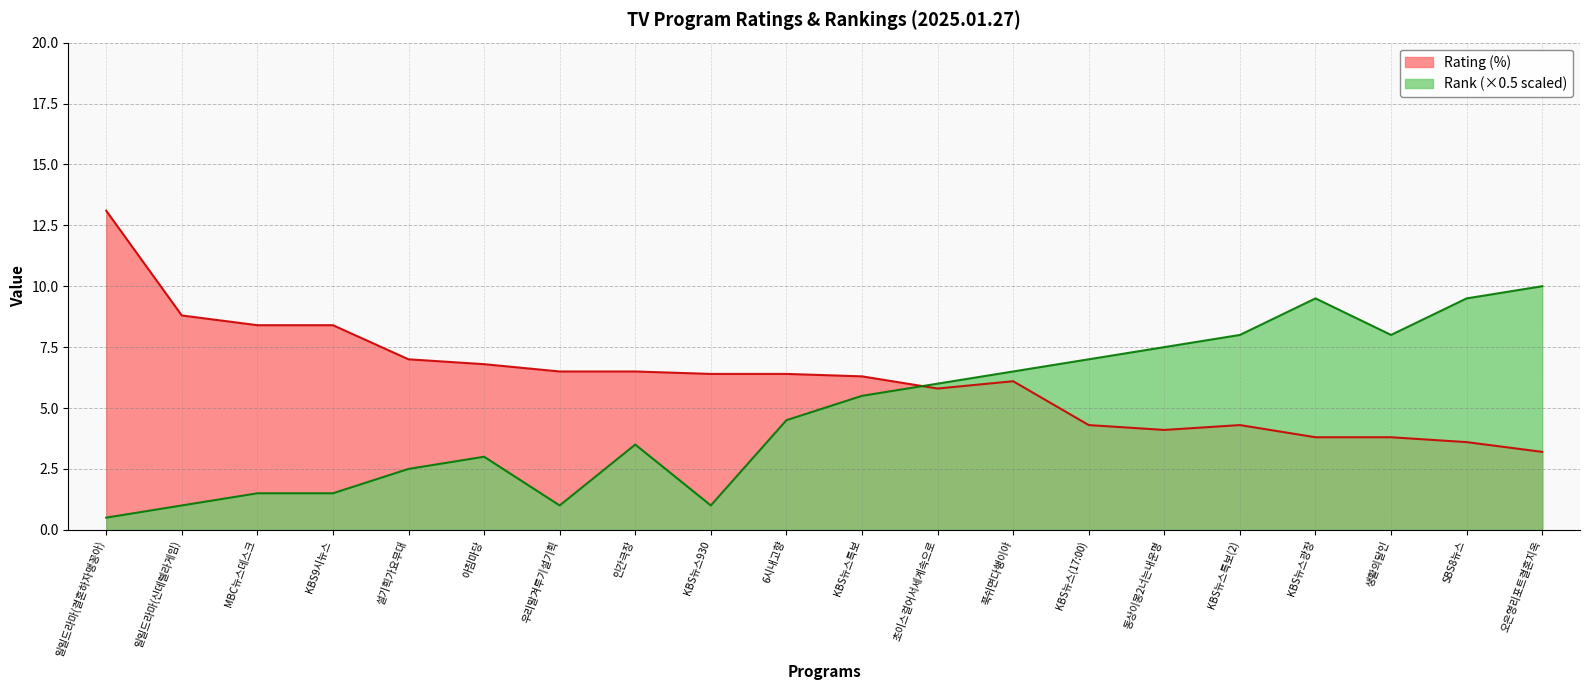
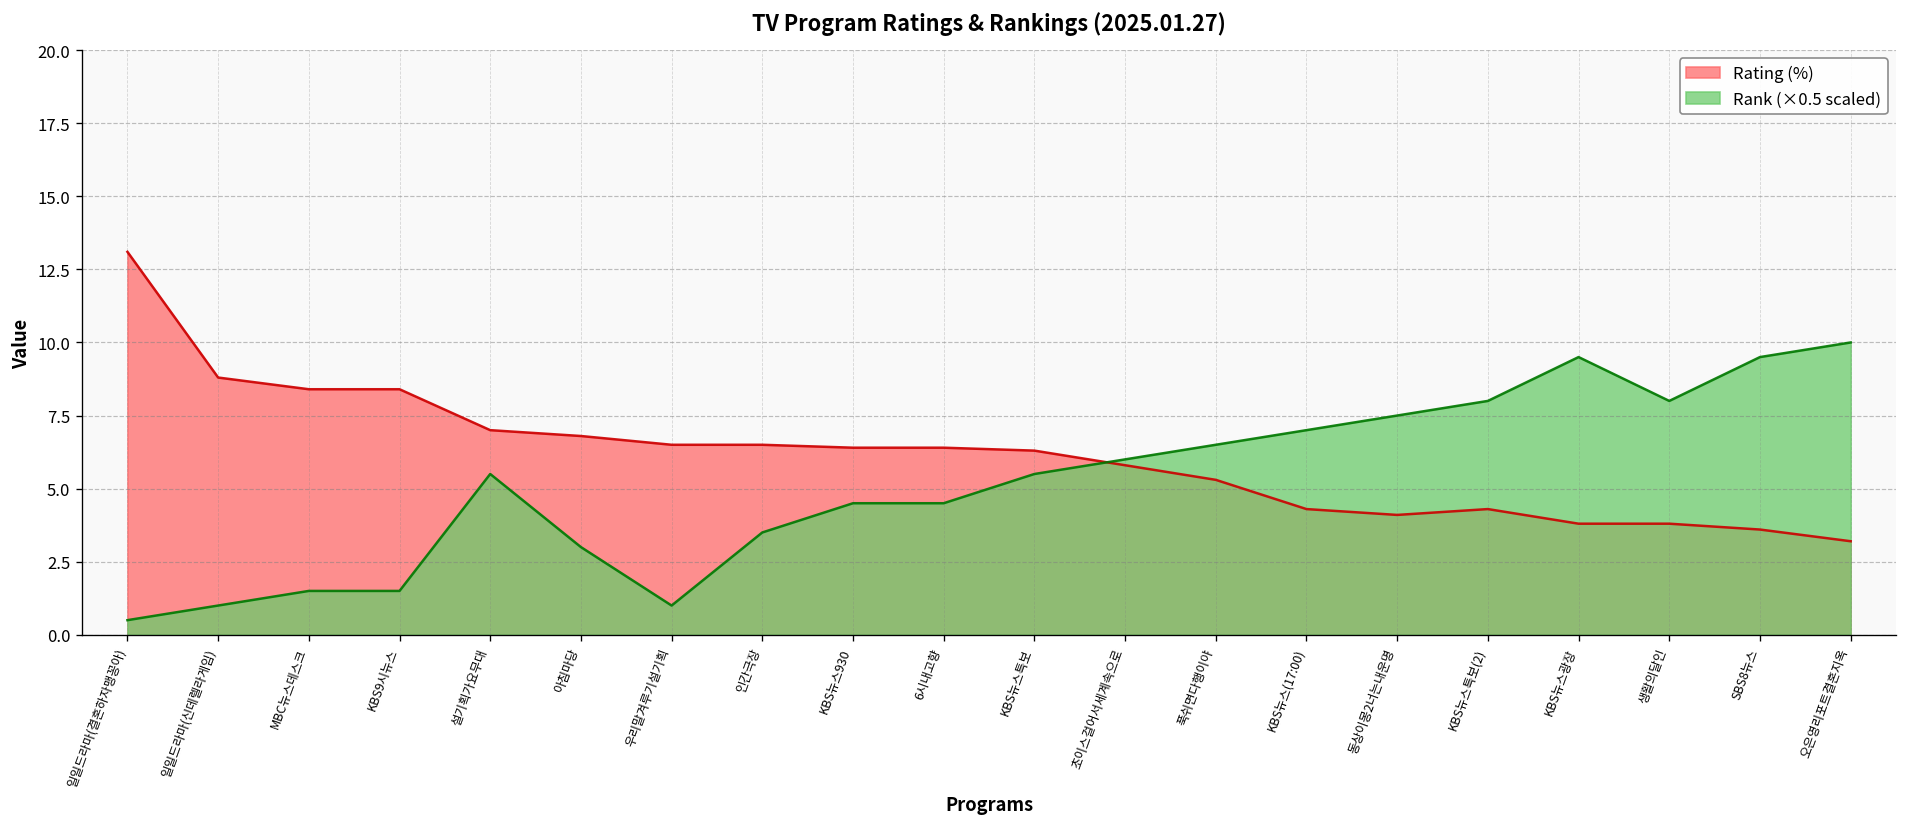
  {
    "Rating (%)": {
      "일일드라마(결혼하자맹꽁아)": 13.1,
      "일일드라마(신데렐라게임)": 8.8,
      "MBC뉴스데스크": 8.4,
      "KBS9시뉴스": 8.4,
      "설기획가요무대": 7.0,
      "아침마당": 6.8,
      "우리말겨루기설기획": 6.5,
      "인간극장": 6.5,
      "KBS뉴스930": 6.4,
      "6시내고향": 6.4,
      "KBS뉴스특보": 6.3,
      "초이스걸어서세계속으로": 5.8,
-     "푹쉬면다행이야": 6.1,
+     "푹쉬면다행이야": 5.3,
      "KBS뉴스(17:00)": 4.3,
      "동상이몽2너는내운명": 4.1,
      "KBS뉴스특보(2)": 4.3,
      "KBS뉴스광장": 3.8,
      "생활의달인": 3.8,
      "SBS8뉴스": 3.6,
      "오은영리포트결혼지옥": 3.2
    },
    "Rank (×0.5 scaled)": {
      "일일드라마(결혼하자맹꽁아)": 0.5,
      "일일드라마(신데렐라게임)": 1.0,
      "MBC뉴스데스크": 1.5,
      "KBS9시뉴스": 1.5,
-     "설기획가요무대": 2.5,
+     "설기획가요무대": 5.5,
      "아침마당": 3.0,
      "우리말겨루기설기획": 1.0,
      "인간극장": 3.5,
-     "KBS뉴스930": 1.0,
+     "KBS뉴스930": 4.5,
      "6시내고향": 4.5,
      "KBS뉴스특보": 5.5,
      "초이스걸어서세계속으로": 6.0,
      "푹쉬면다행이야": 6.5,
      "KBS뉴스(17:00)": 7.0,
      "동상이몽2너는내운명": 7.5,
      "KBS뉴스특보(2)": 8.0,
      "KBS뉴스광장": 9.5,
      "생활의달인": 8.0,
      "SBS8뉴스": 9.5,
      "오은영리포트결혼지옥": 10.0
    }
  }
